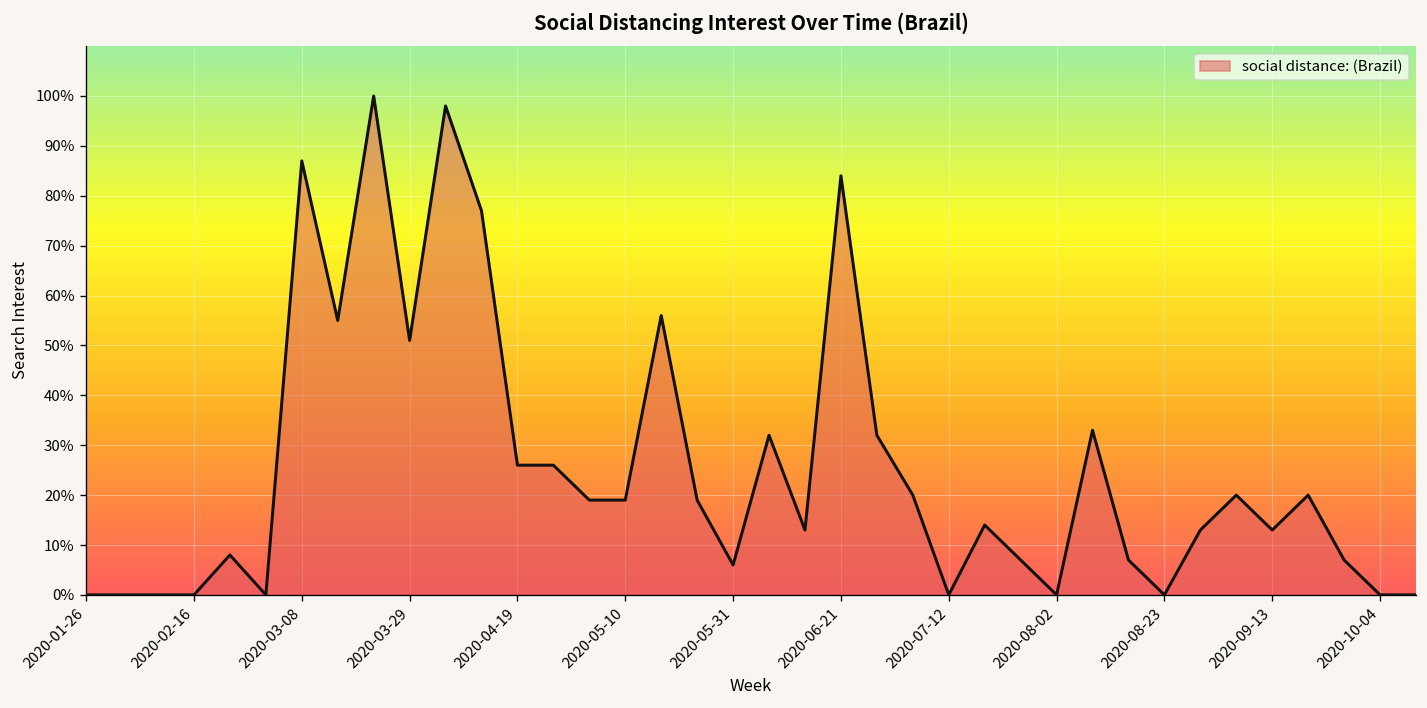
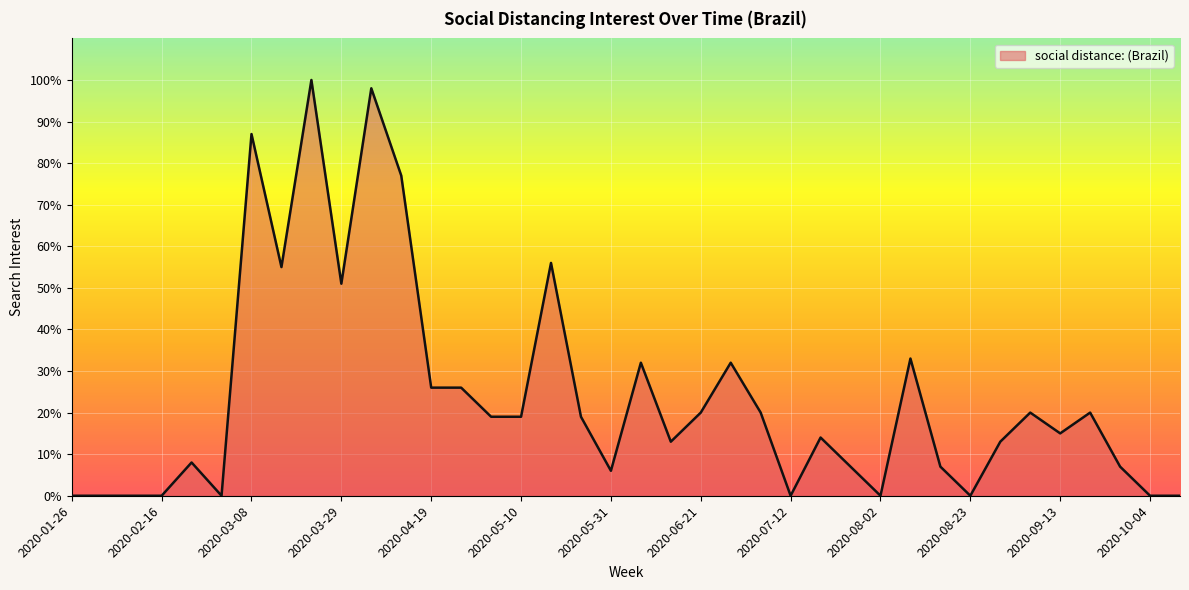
  {
    "2020-01-26": "0%",
    "2020-02-16": "0%",
    "2020-03-08": "87%",
    "2020-03-29": "51%",
    "2020-04-19": "26%",
    "2020-05-10": "19%",
    "2020-05-31": "6%",
-   "2020-06-21": "84%",
+   "2020-06-21": "20%",
    "2020-07-12": "0%",
    "2020-08-02": "0%",
    "2020-08-23": "0%",
-   "2020-09-13": "13%",
+   "2020-09-13": "15%",
    "2020-10-04": "0%"
  }
